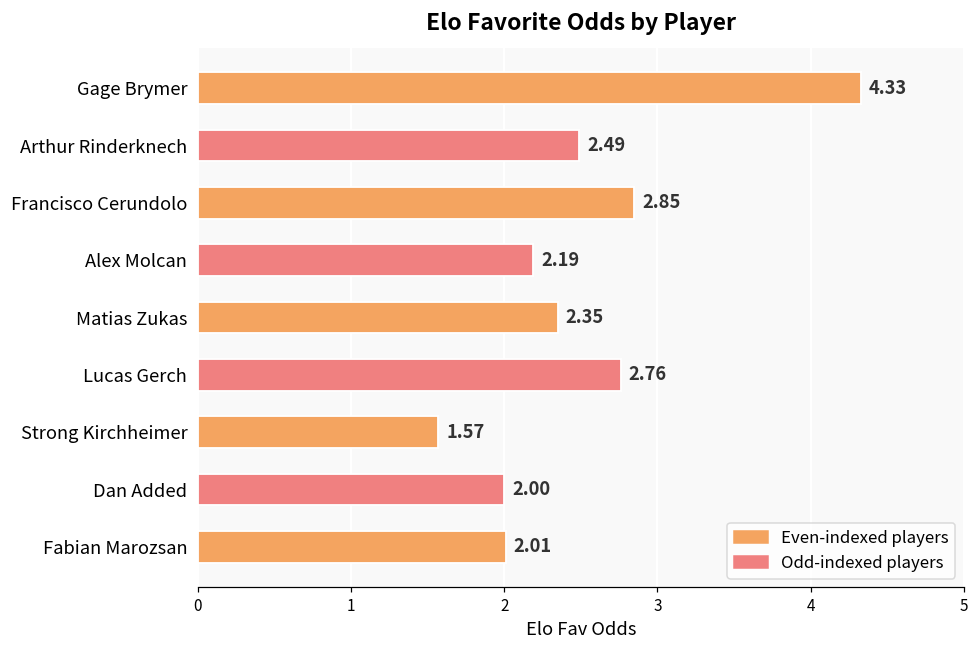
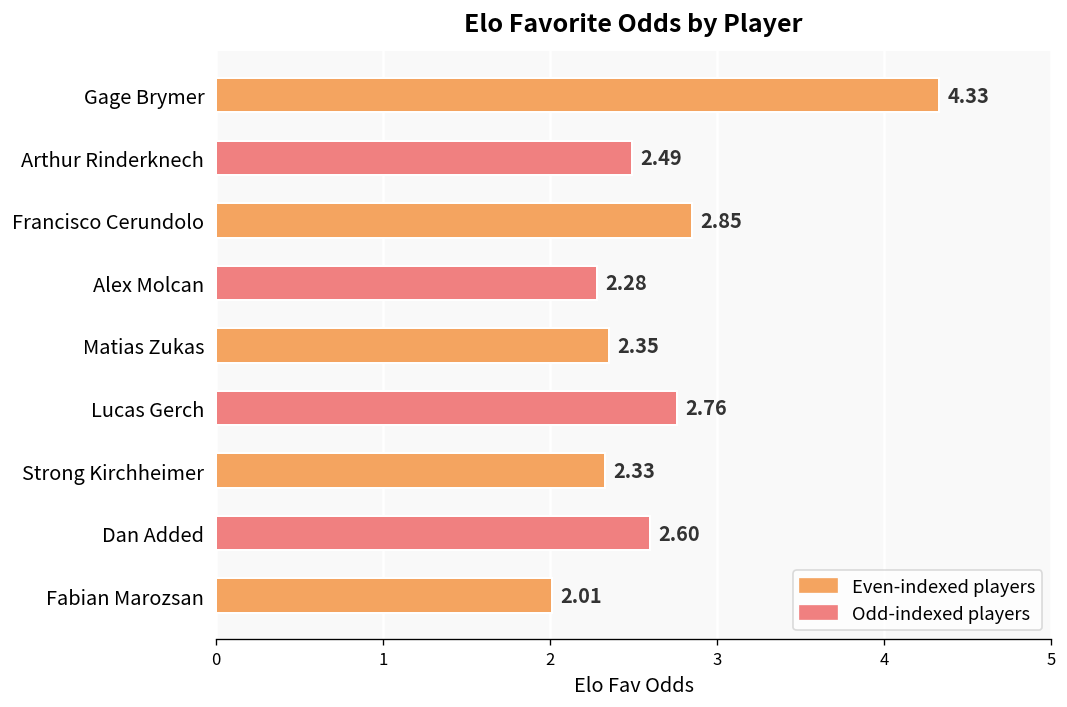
  {
    "Gage Brymer": 4.33,
    "Arthur Rinderknech": 2.49,
    "Francisco Cerundolo": 2.85,
-   "Alex Molcan": 2.19,
+   "Alex Molcan": 2.28,
    "Matias Zukas": 2.35,
    "Lucas Gerch": 2.76,
-   "Strong Kirchheimer": 1.57,
-   "Dan Added": 2.00,
+   "Strong Kirchheimer": 2.33,
+   "Dan Added": 2.60,
    "Fabian Marozsan": 2.01
  }
